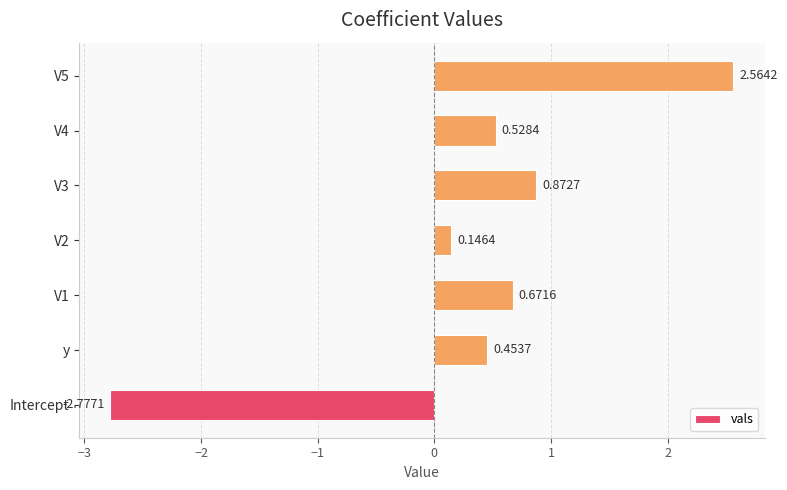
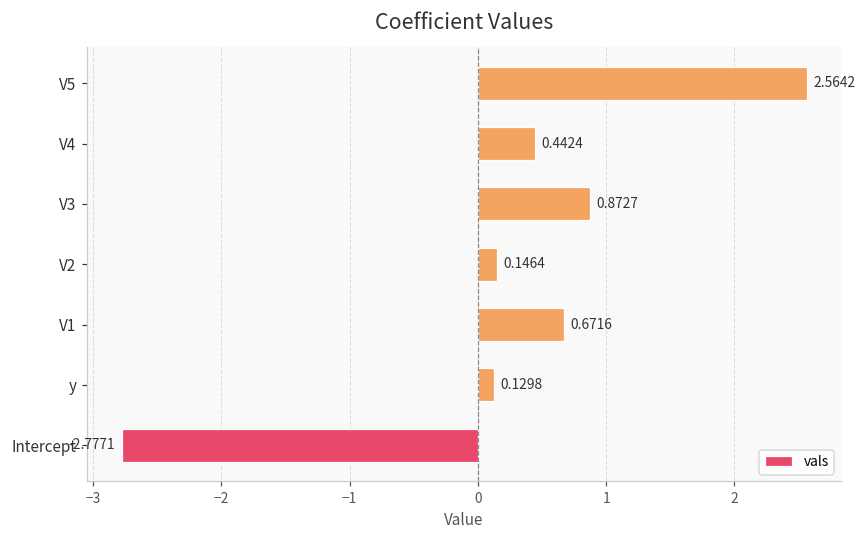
  {
    "V5": 2.5642,
-   "V4": 0.5284,
+   "V4": 0.4424,
    "V3": 0.8727,
    "V2": 0.1464,
    "V1": 0.6716,
-   "y": 0.4537,
+   "y": 0.1298,
    "Intercept": -2.7771
  }
